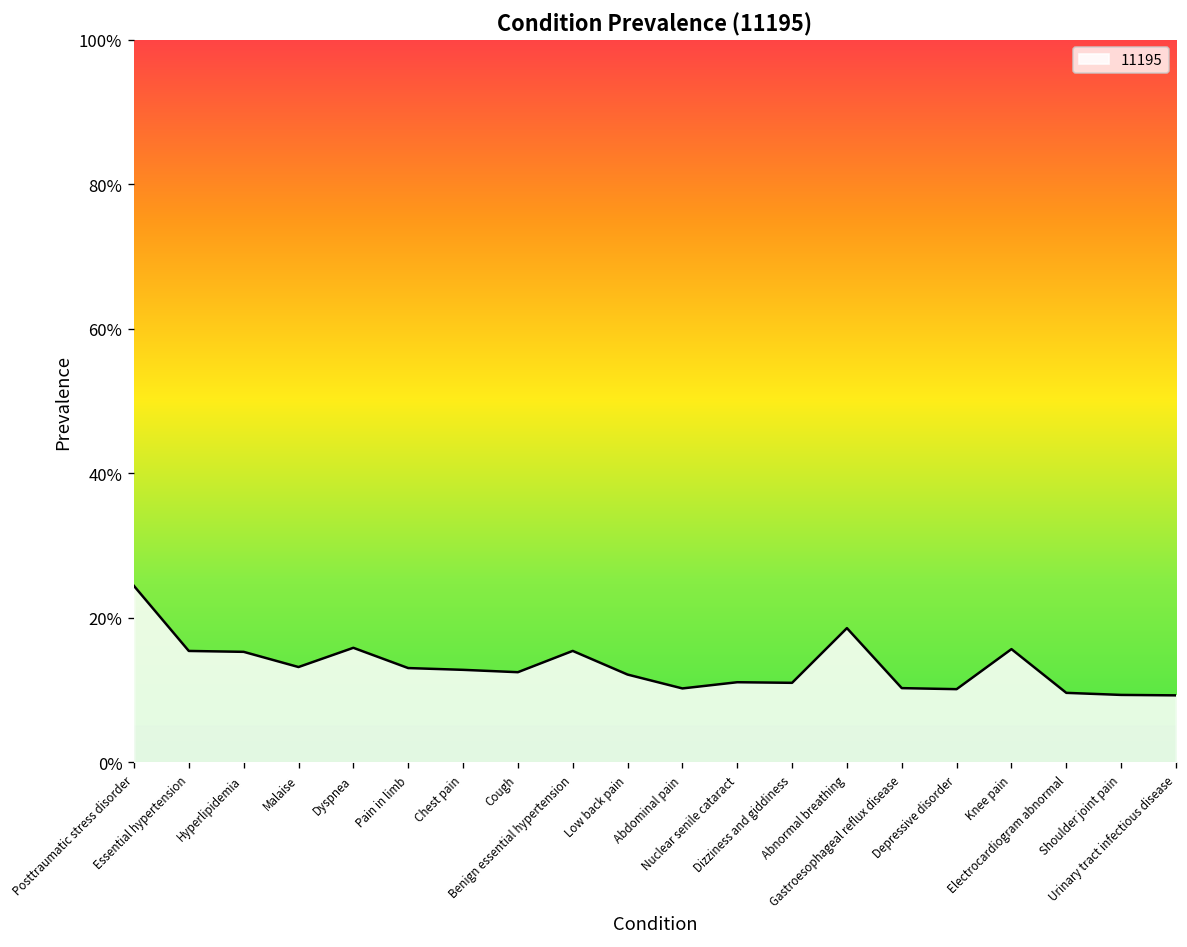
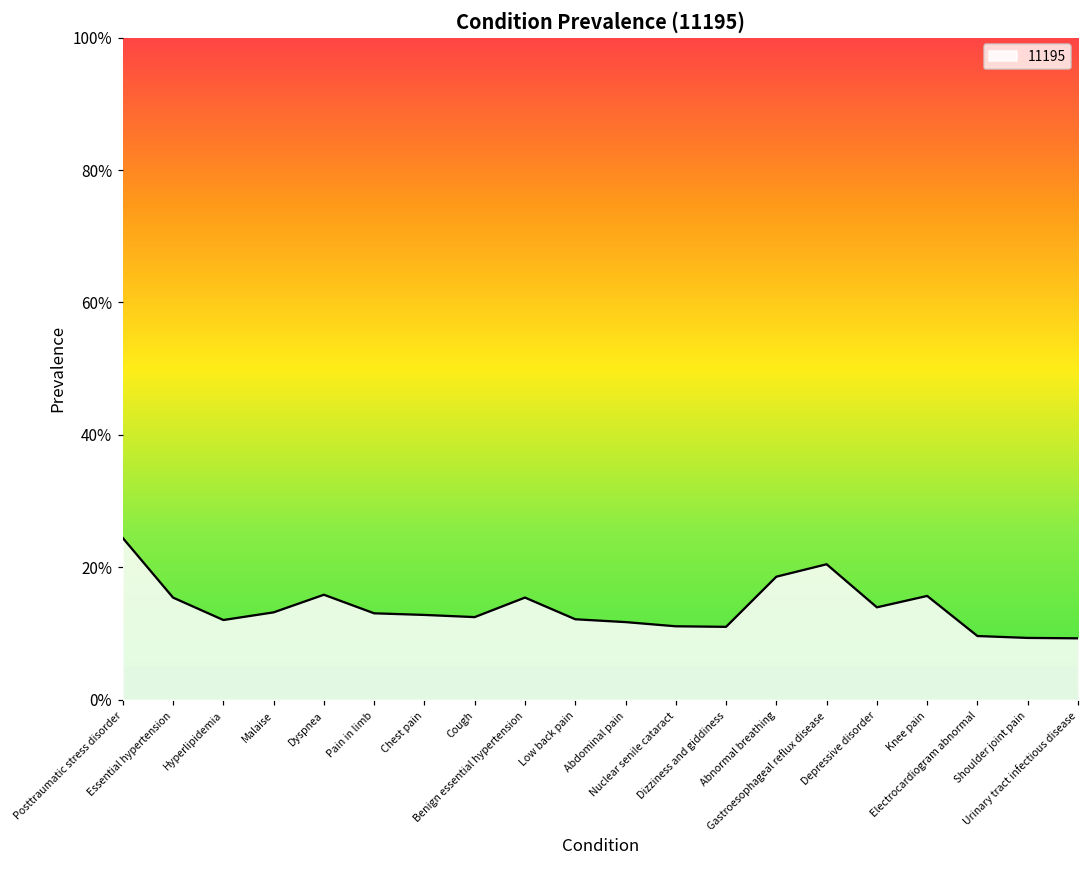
  {
    "Posttraumatic stress disorder": "24%",
    "Essential hypertension": "15%",
-   "Hyperlipidemia": "15%",
+   "Hyperlipidemia": "12%",
    "Malaise": "13%",
    "Dyspnea": "16%",
    "Pain in limb": "13%",
    "Chest pain": "13%",
    "Cough": "12%",
    "Benign essential hypertension": "15%",
    "Low back pain": "12%",
-   "Abdominal pain": "10%",
+   "Abdominal pain": "12%",
    "Nuclear senile cataract": "11%",
    "Dizziness and giddiness": "11%",
    "Abnormal breathing": "19%",
-   "Gastroesophageal reflux disease": "10%",
-   "Depressive disorder": "10%",
+   "Gastroesophageal reflux disease": "20%",
+   "Depressive disorder": "14%",
    "Knee pain": "16%",
    "Electrocardiogram abnormal": "10%",
    "Shoulder joint pain": "9%",
    "Urinary tract infectious disease": "9%"
  }
